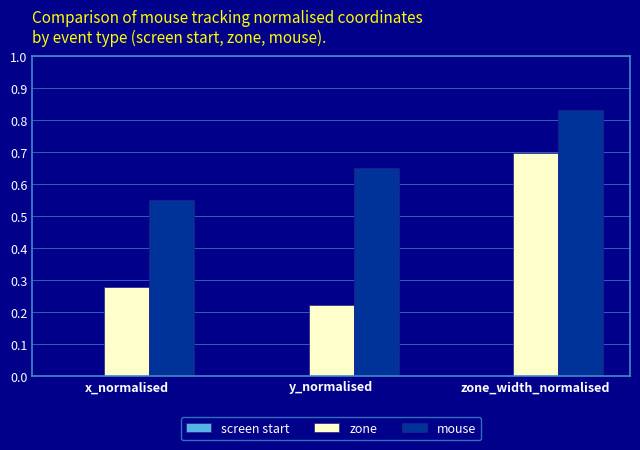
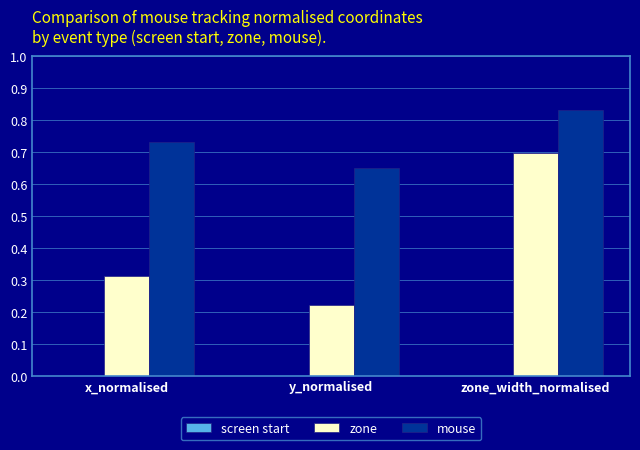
  {
    "screen start": {
      "x_normalised": 0.00,
      "y_normalised": 0.00,
      "zone_width_normalised": 0.00
    },
    "zone": {
-     "x_normalised": 0.28,
+     "x_normalised": 0.31,
      "y_normalised": 0.22,
      "zone_width_normalised": 0.70
    },
    "mouse": {
-     "x_normalised": 0.55,
+     "x_normalised": 0.73,
      "y_normalised": 0.65,
      "zone_width_normalised": 0.83
    }
  }
